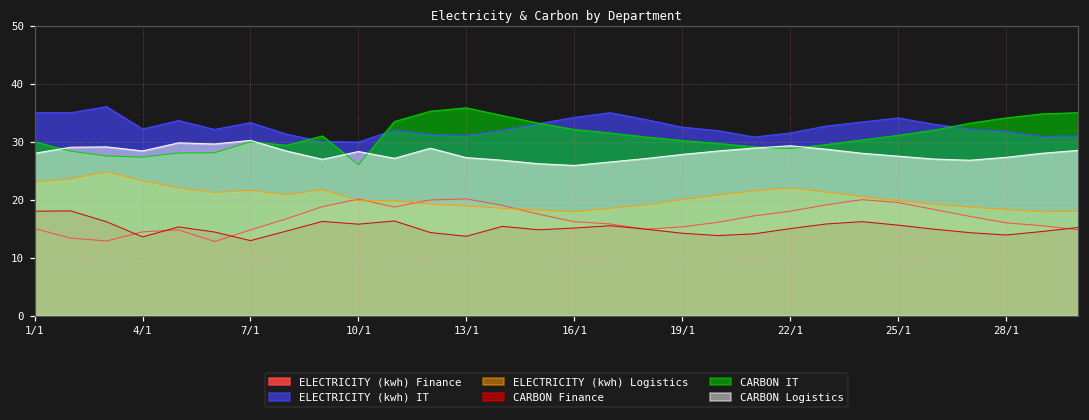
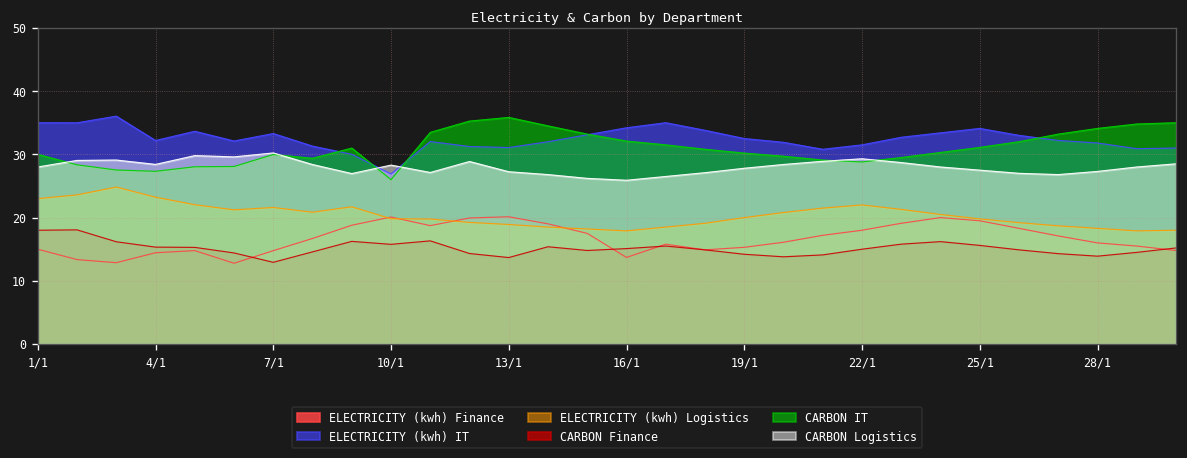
  {
    "ELECTRICITY (kwh) Finance": {
      "1/1": 15,
      "4/1": 14,
      "7/1": 15,
      "13/1": 20,
-     "16/1": 16,
+     "16/1": 14,
      "19/1": 15,
      "22/1": 18,
      "28/1": 16
    },
    "ELECTRICITY (kwh) IT": {
      "1/1": 35,
      "4/1": 32,
      "7/1": 33,
-     "10/1": 30,
+     "10/1": 27,
      "13/1": 31,
      "16/1": 34,
      "19/1": 33,
      "22/1": 32,
      "25/1": 34,
      "28/1": 32
    },
    "ELECTRICITY (kwh) Logistics": {
      "1/1": 23,
      "4/1": 23,
      "7/1": 22,
      "13/1": 19,
      "16/1": 18,
      "19/1": 20,
      "22/1": 22,
      "28/1": 18
    },
    "CARBON Finance": {
      "1/1": 18,
-     "4/1": 14,
+     "4/1": 15,
      "7/1": 13,
      "10/1": 16,
      "13/1": 14,
      "16/1": 15,
      "19/1": 14,
      "22/1": 15,
      "25/1": 16,
      "28/1": 14
    },
    "CARBON IT": {
      "1/1": 30,
      "4/1": 27,
      "10/1": 26,
      "13/1": 36,
      "16/1": 32,
      "19/1": 30,
      "22/1": 29,
      "25/1": 31,
      "28/1": 34
    },
    "CARBON Logistics": {
      "1/1": 28,
      "4/1": 28,
      "10/1": 28,
      "13/1": 27,
      "16/1": 26,
      "19/1": 28,
      "22/1": 29,
      "25/1": 28,
      "28/1": 27
    }
  }
